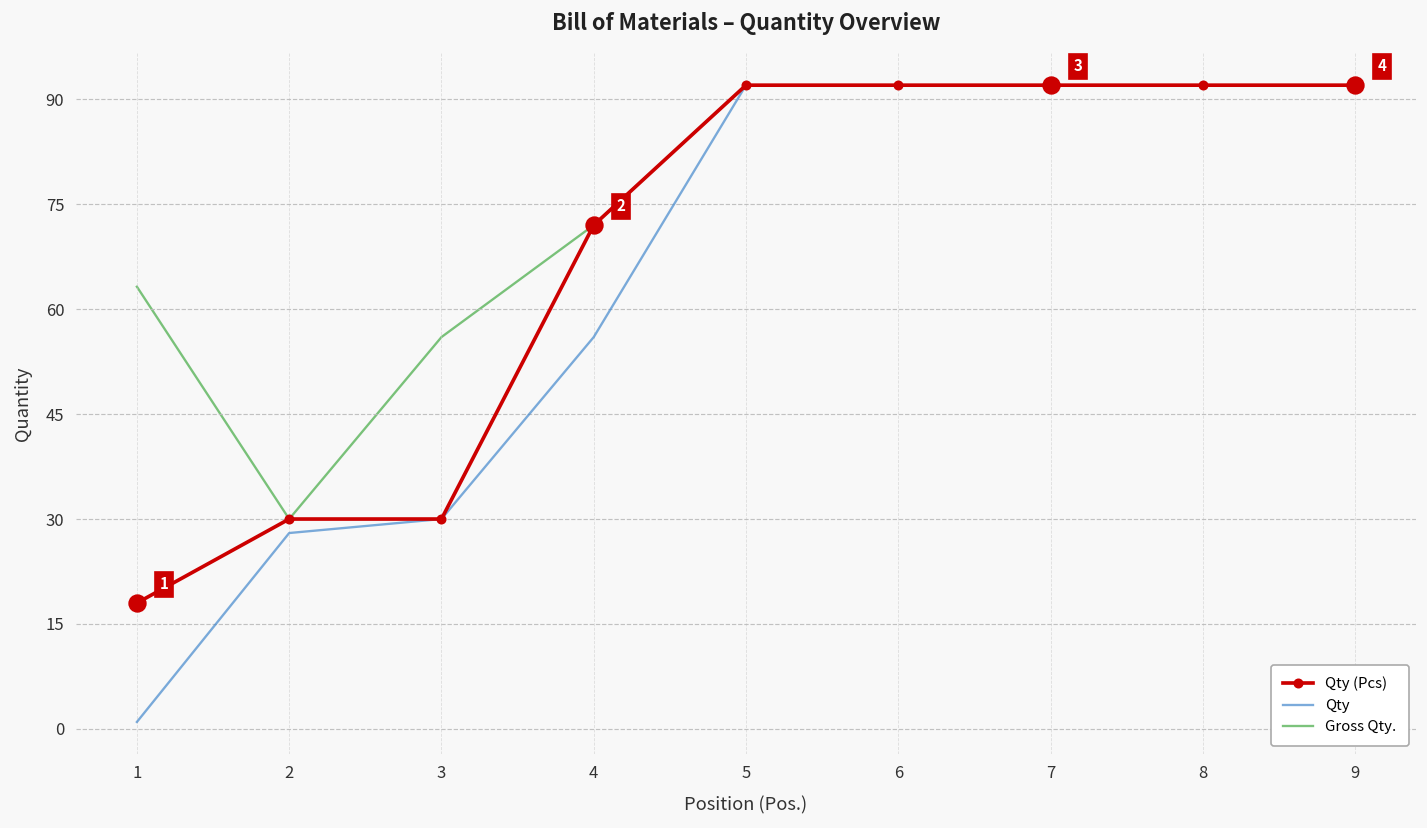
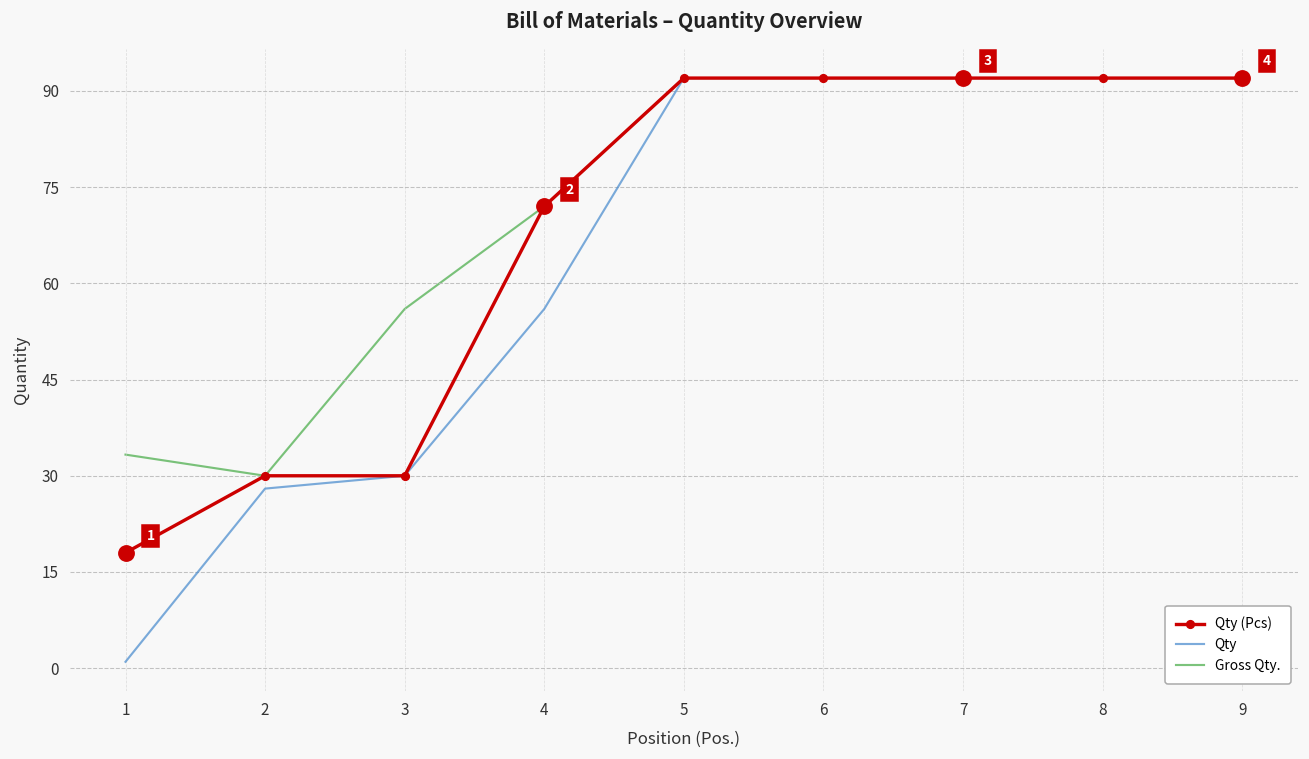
  {
    "Qty": {
      "1": 1,
      "2": 28,
      "4": 56
    },
    "Gross Qty.": {
-     "1": 63,
+     "1": 33,
      "3": 56
    }
  }
